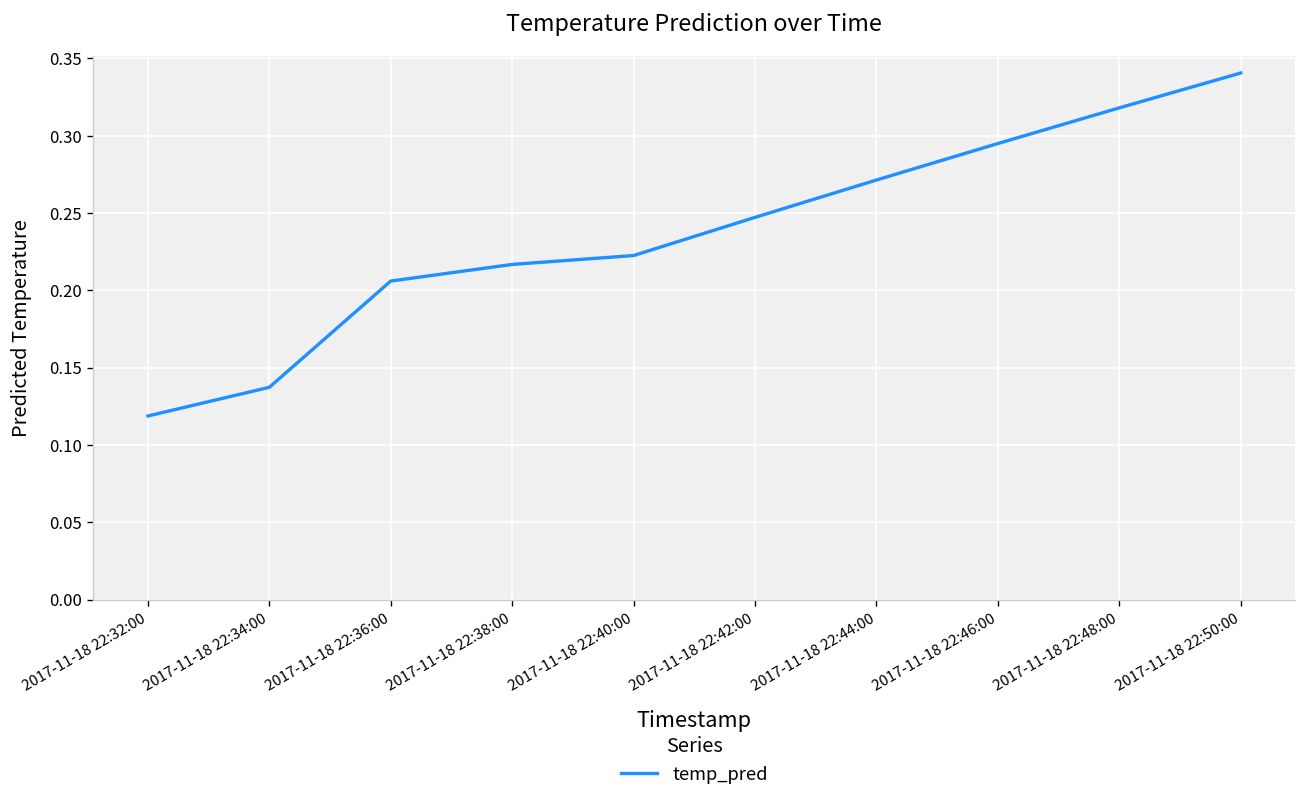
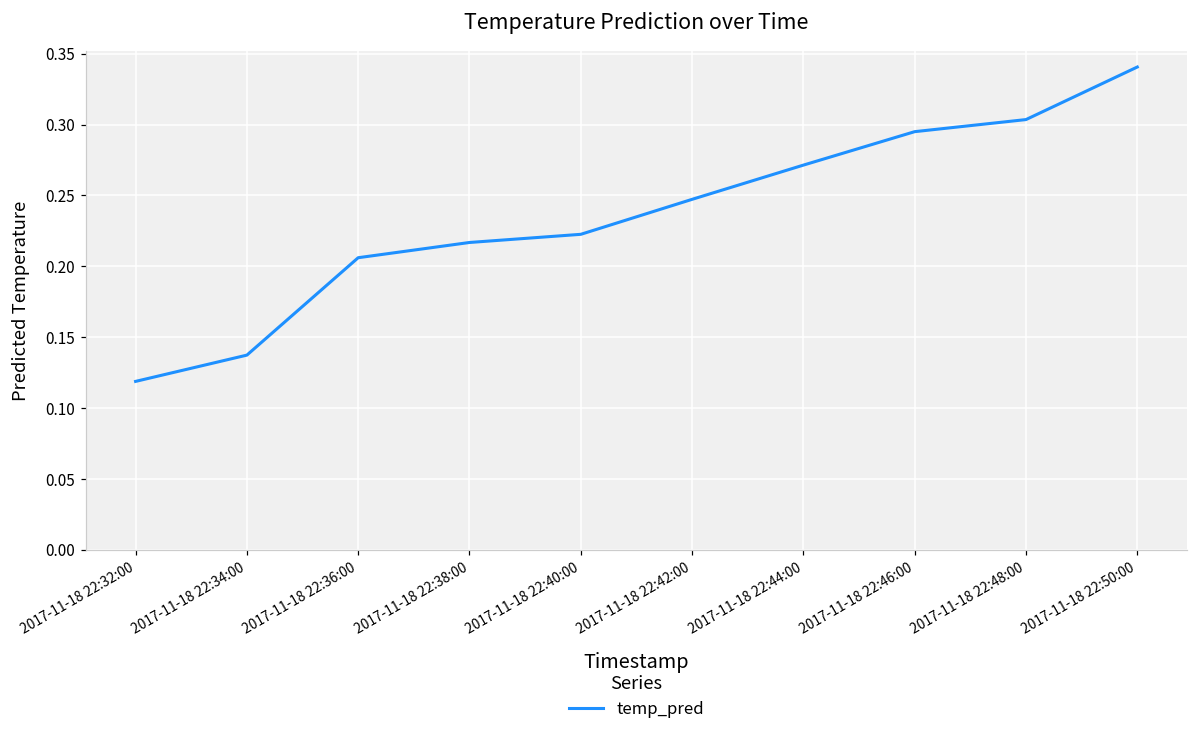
  {
    "2017-11-18 22:32:00": 0.119,
    "2017-11-18 22:34:00": 0.137,
    "2017-11-18 22:36:00": 0.206,
    "2017-11-18 22:38:00": 0.217,
    "2017-11-18 22:40:00": 0.223,
    "2017-11-18 22:42:00": 0.247,
    "2017-11-18 22:44:00": 0.271,
    "2017-11-18 22:46:00": 0.295,
-   "2017-11-18 22:48:00": 0.318,
+   "2017-11-18 22:48:00": 0.303,
    "2017-11-18 22:50:00": 0.341
  }
